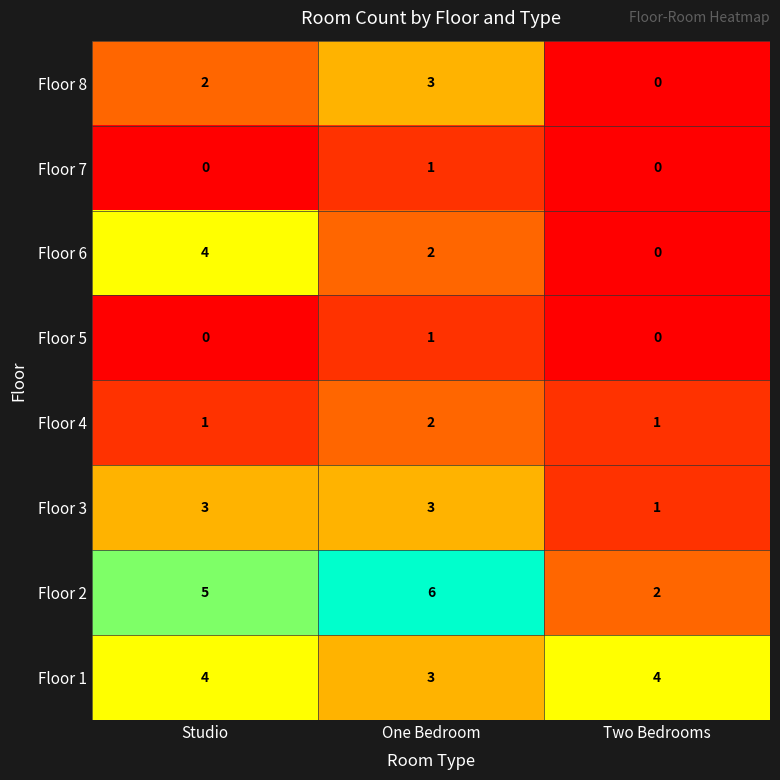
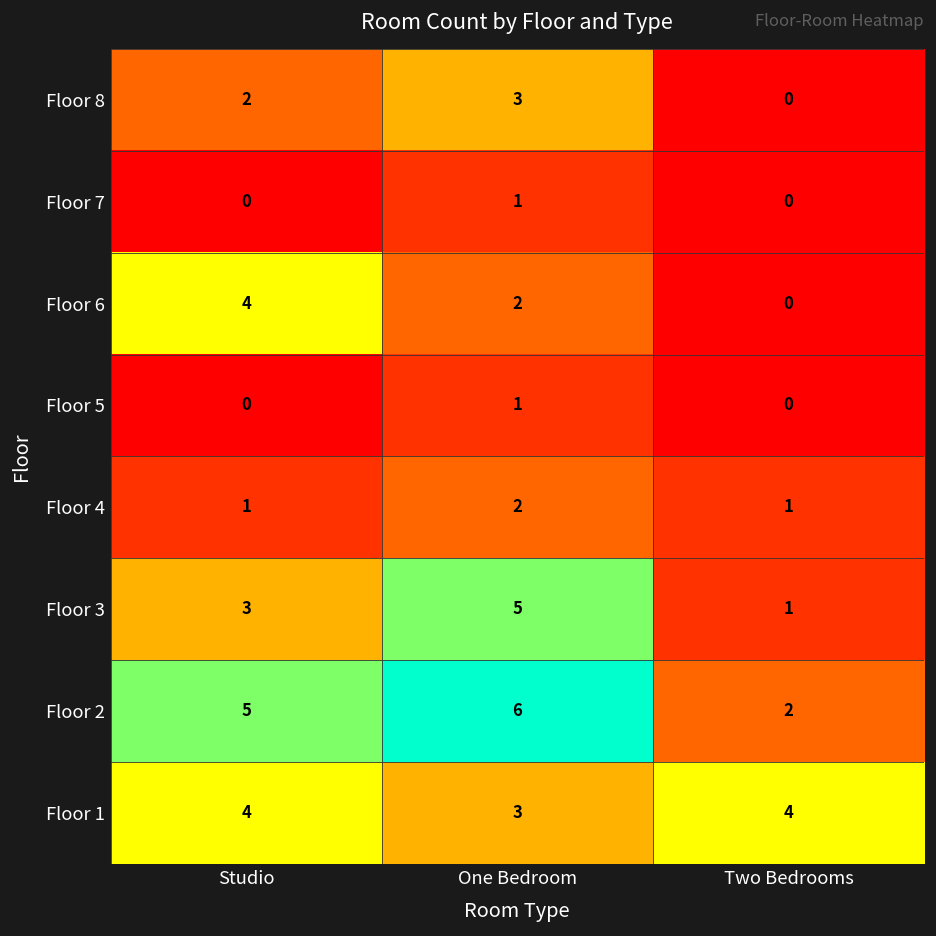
  {
    "Floor 8": {
      "Studio": 2,
      "One Bedroom": 3,
      "Two Bedrooms": 0
    },
    "Floor 7": {
      "Studio": 0,
      "One Bedroom": 1,
      "Two Bedrooms": 0
    },
    "Floor 6": {
      "Studio": 4,
      "One Bedroom": 2,
      "Two Bedrooms": 0
    },
    "Floor 5": {
      "Studio": 0,
      "One Bedroom": 1,
      "Two Bedrooms": 0
    },
    "Floor 4": {
      "Studio": 1,
      "One Bedroom": 2,
      "Two Bedrooms": 1
    },
    "Floor 3": {
      "Studio": 3,
-     "One Bedroom": 3,
+     "One Bedroom": 5,
      "Two Bedrooms": 1
    },
    "Floor 2": {
      "Studio": 5,
      "One Bedroom": 6,
      "Two Bedrooms": 2
    },
    "Floor 1": {
      "Studio": 4,
      "One Bedroom": 3,
      "Two Bedrooms": 4
    }
  }
